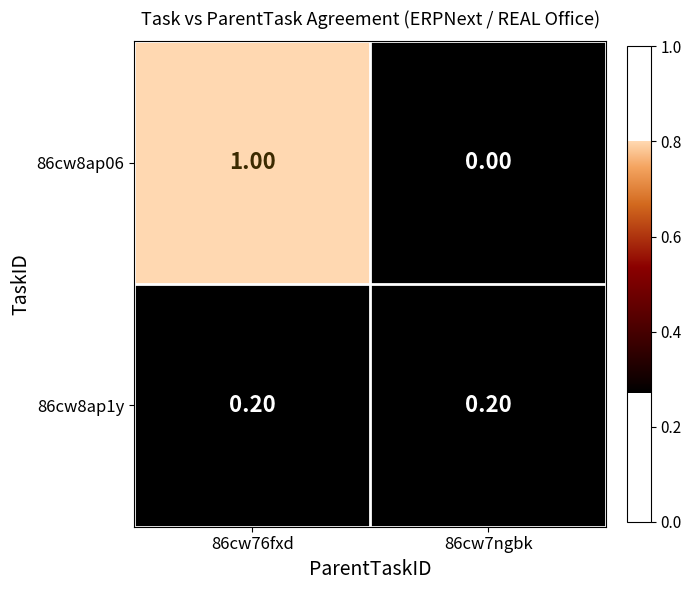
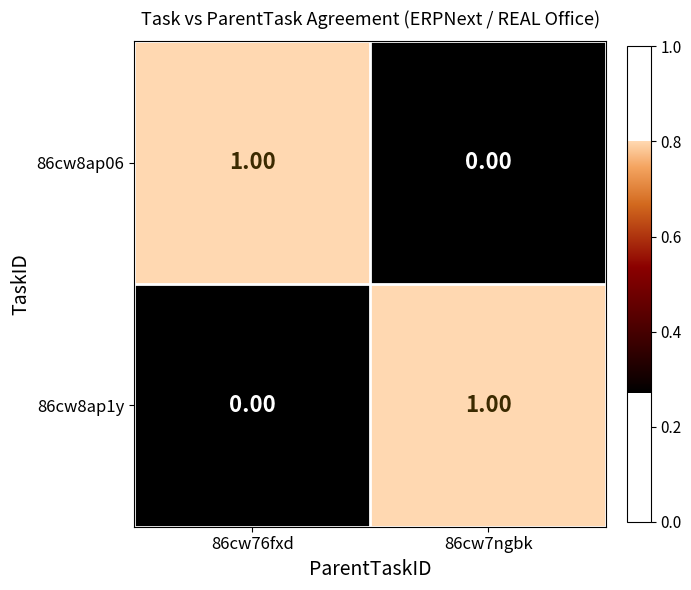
  {
    "86cw8ap06": {
      "86cw76fxd": 1.00,
      "86cw7ngbk": 0.00
    },
    "86cw8ap1y": {
-     "86cw76fxd": 0.20,
-     "86cw7ngbk": 0.20
+     "86cw76fxd": 0.00,
+     "86cw7ngbk": 1.00
    }
  }
